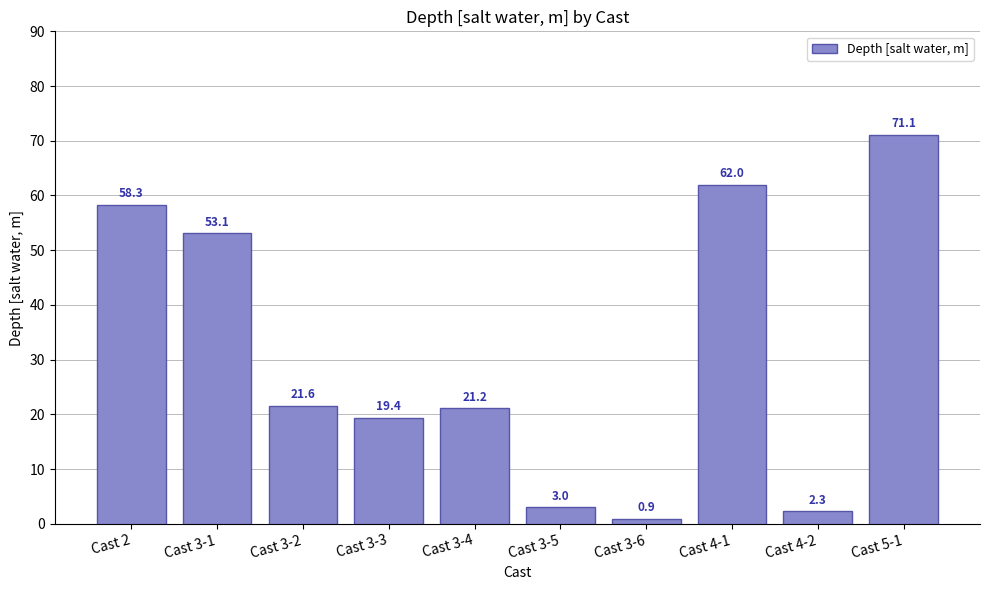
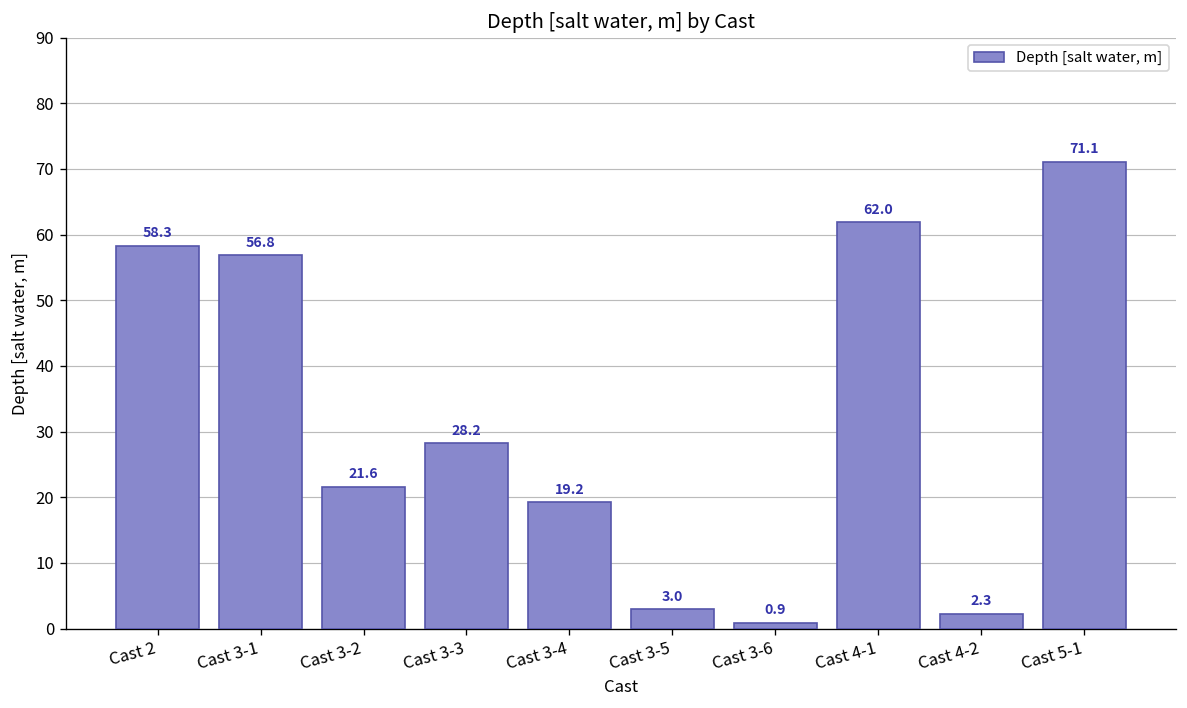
  {
    "Cast 2": 58.3,
-   "Cast 3-1": 53.1,
+   "Cast 3-1": 56.8,
    "Cast 3-2": 21.6,
-   "Cast 3-3": 19.4,
-   "Cast 3-4": 21.2,
+   "Cast 3-3": 28.2,
+   "Cast 3-4": 19.2,
    "Cast 3-5": 3.0,
    "Cast 3-6": 0.9,
    "Cast 4-1": 62.0,
    "Cast 4-2": 2.3,
    "Cast 5-1": 71.1
  }
